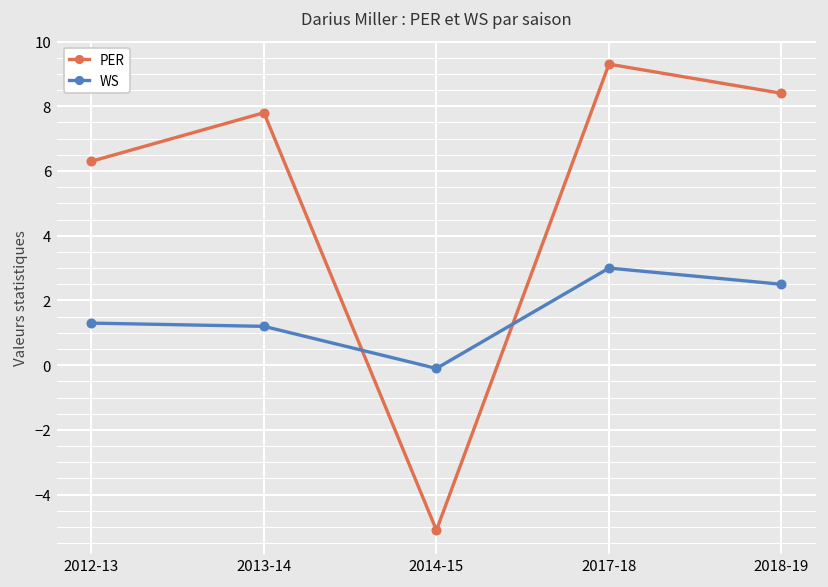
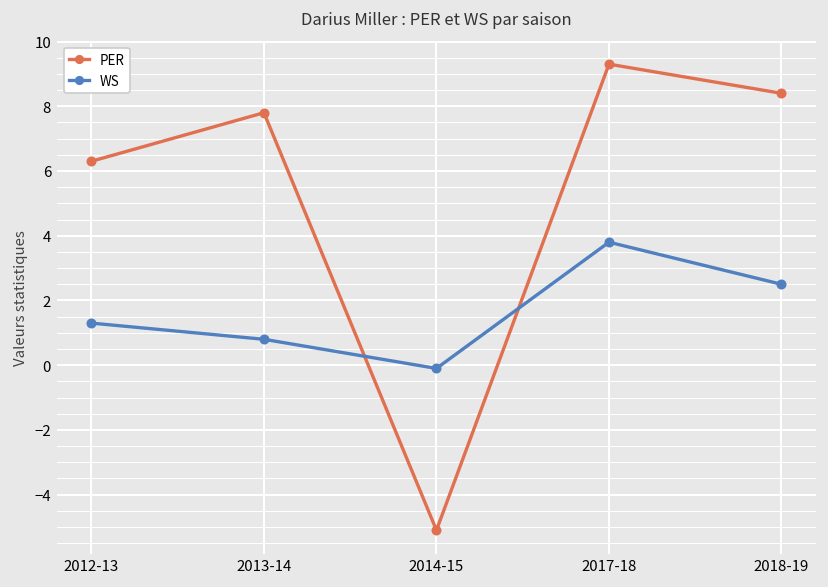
  {
    "PER": {
      "2012-13": 6.3,
      "2013-14": 7.8,
      "2014-15": -5.1,
      "2017-18": 9.3,
      "2018-19": 8.4
    },
    "WS": {
      "2012-13": 1.3,
-     "2013-14": 1.2,
+     "2013-14": 0.8,
      "2014-15": -0.1,
-     "2017-18": 3.0,
+     "2017-18": 3.8,
      "2018-19": 2.5
    }
  }
